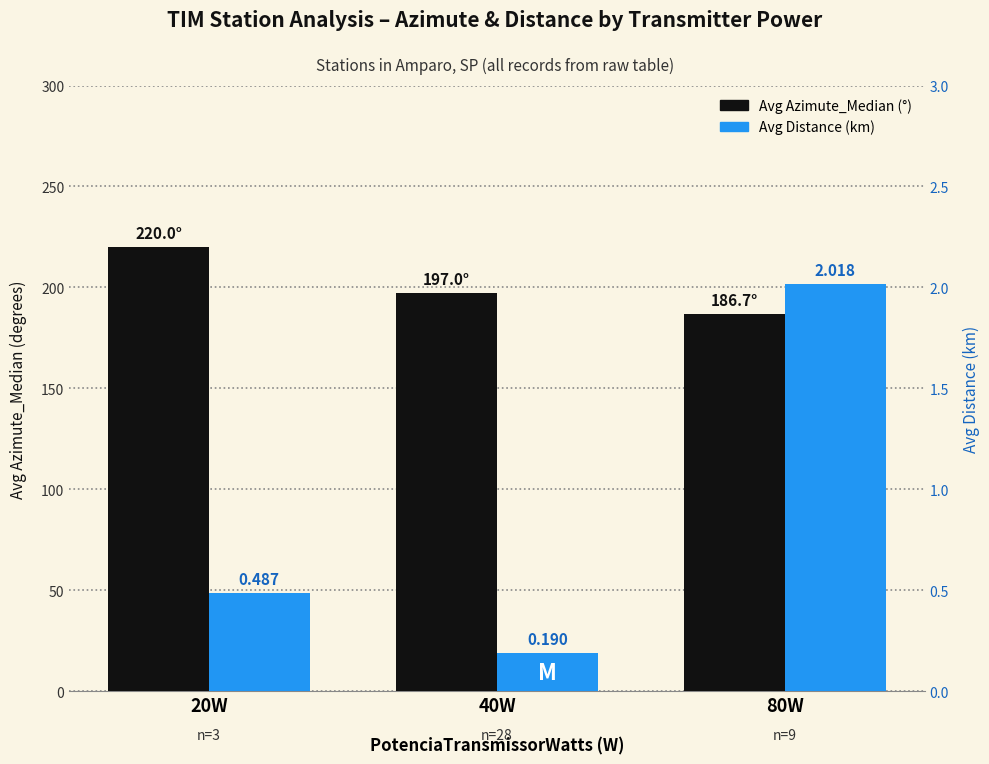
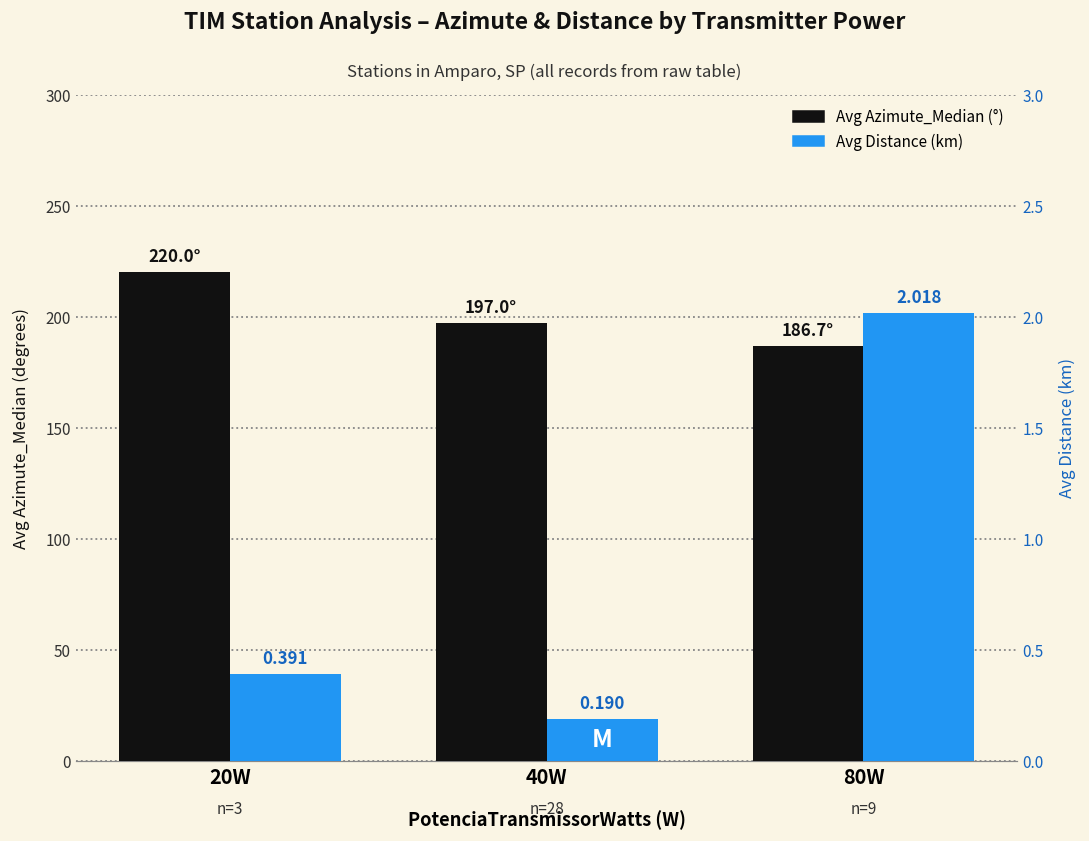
  {
    "Avg Distance (km)": {
-     "20W": 0.487,
+     "20W": 0.391,
      "40W": 0.190,
      "80W": 2.018
    }
  }
